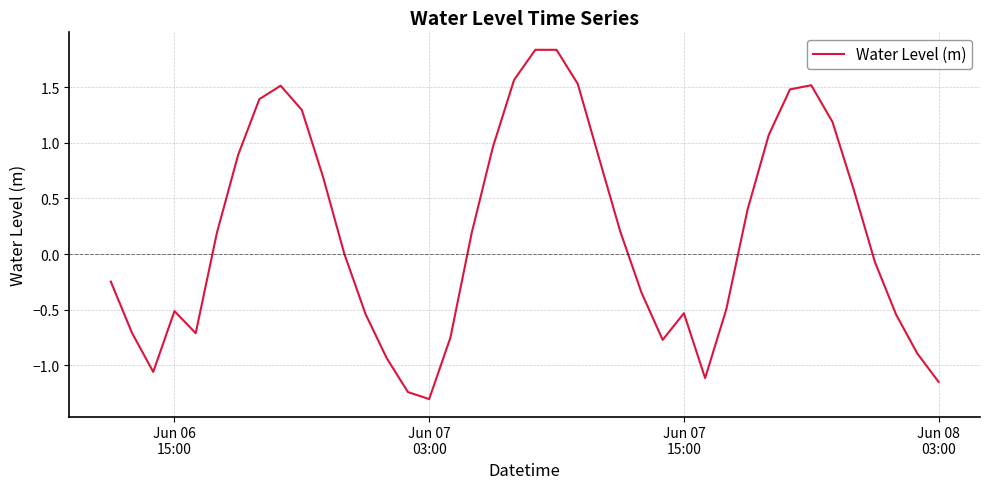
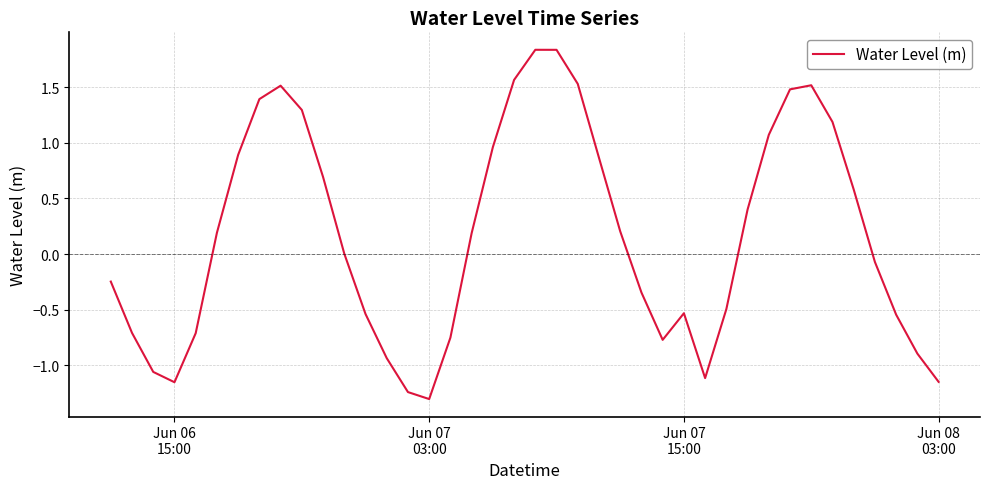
  {
-   "Jun 06 15:00": -0.51,
+   "Jun 06 15:00": -1.15,
    "Jun 07 03:00": -1.30,
    "Jun 07 15:00": -0.53,
    "Jun 08 03:00": -1.15
  }
